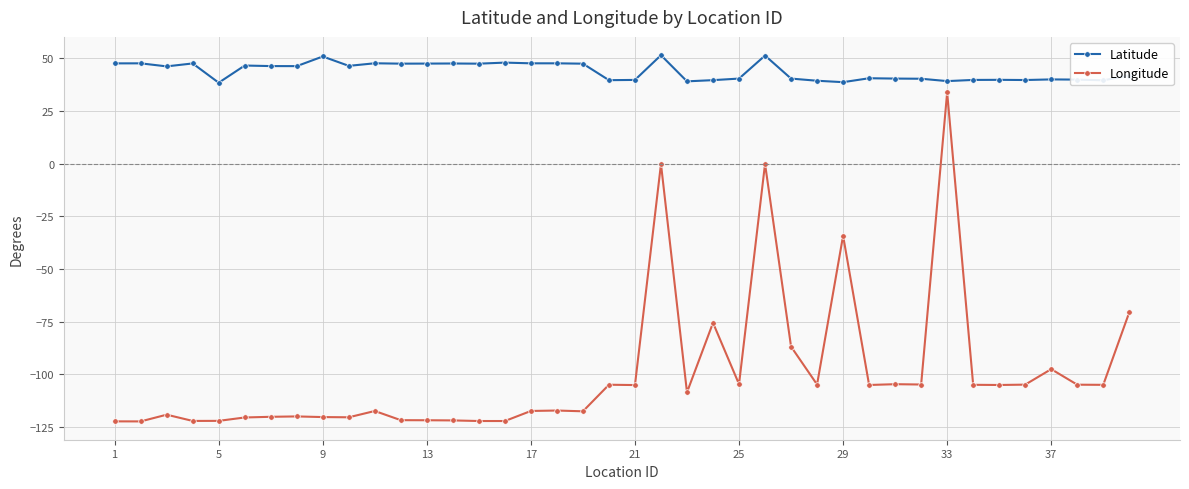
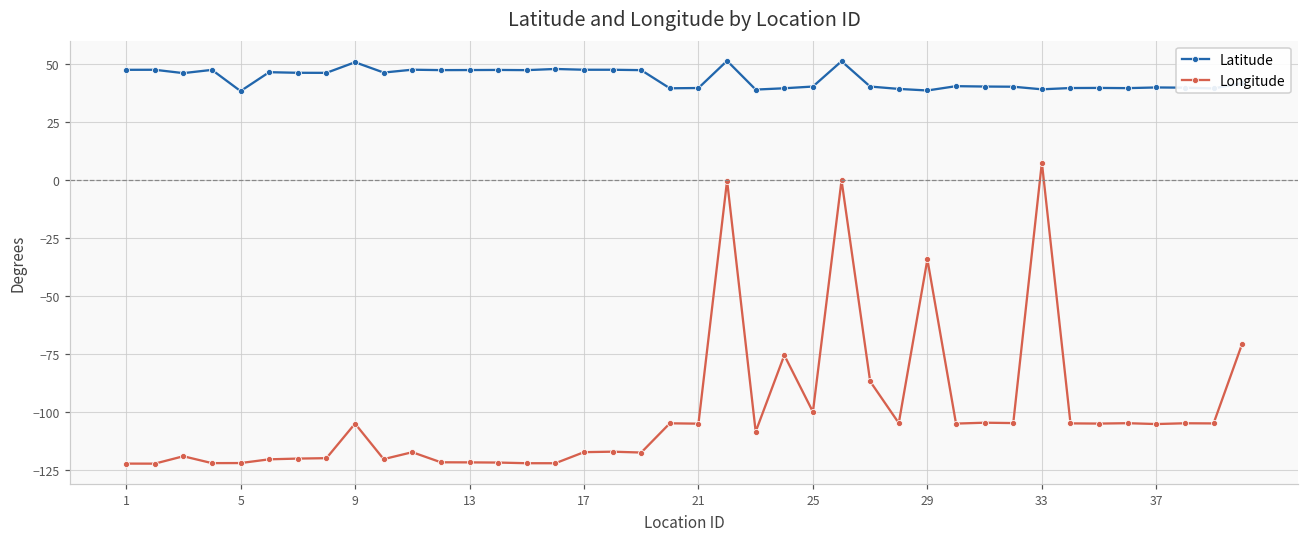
  {
    "Latitude": {
      "1": 48,
      "5": 38,
      "9": 51,
      "13": 48,
      "17": 48,
      "21": 40,
      "25": 40,
      "29": 39,
      "33": 39,
      "37": 40
    },
    "Longitude": {
      "1": -122,
      "5": -122,
-     "9": -120,
+     "9": -105,
      "13": -122,
      "17": -117,
      "21": -105,
-     "25": -105,
+     "25": -100,
      "29": -34,
-     "33": 34,
-     "37": -98
+     "33": 8,
+     "37": -105
    }
  }
